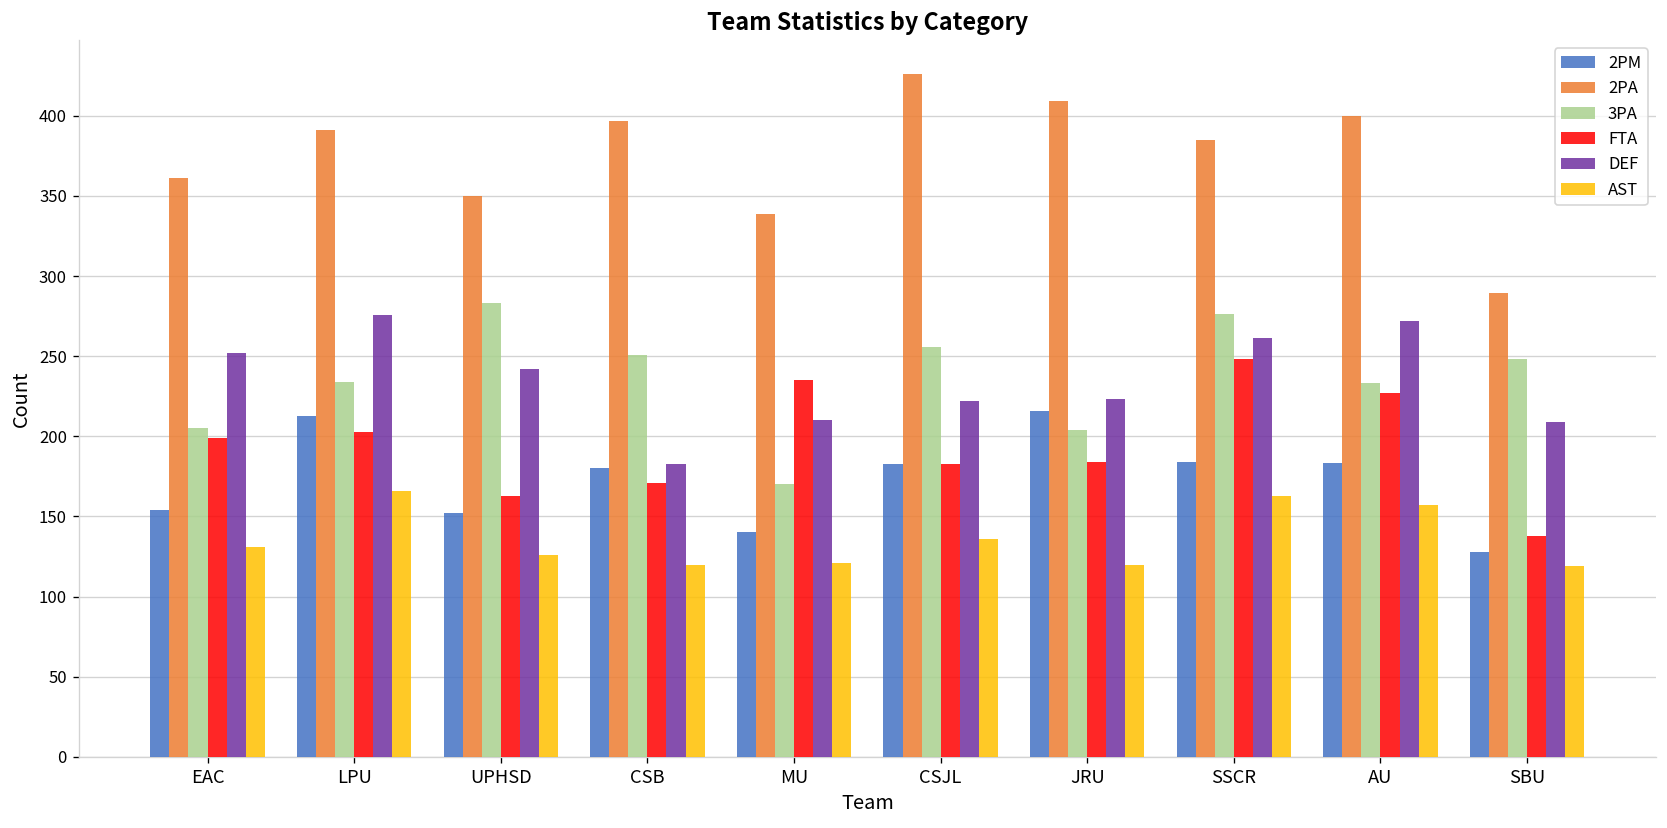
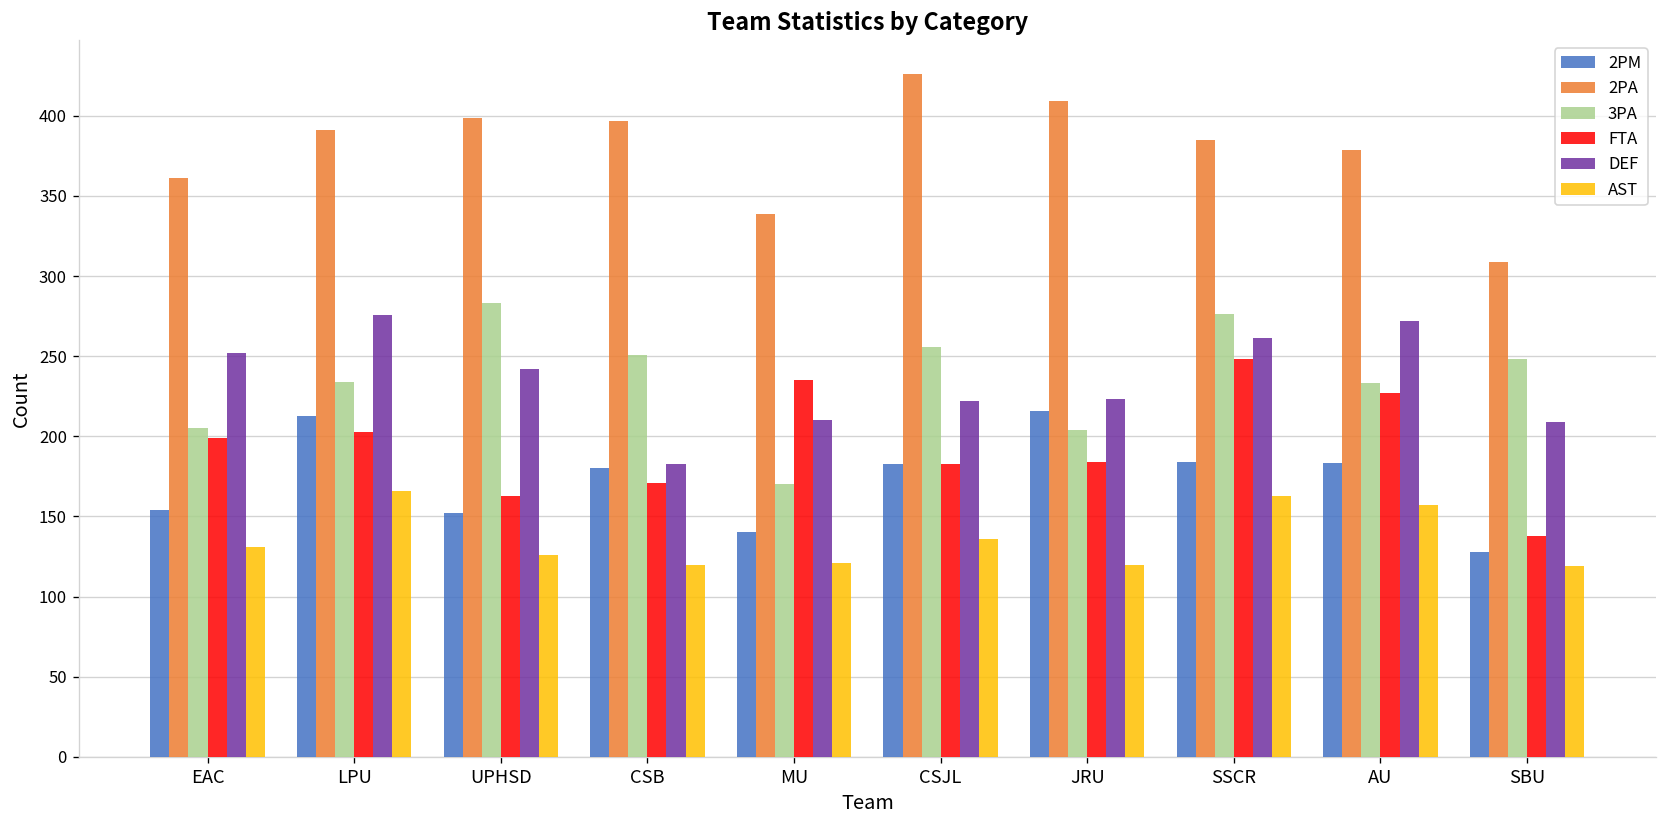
  {
    "2PM": {
      "EAC": 154,
      "LPU": 213,
      "UPHSD": 152,
      "CSB": 180,
      "MU": 140,
      "CSJL": 183,
      "JRU": 216,
      "SSCR": 184,
      "AU": 183,
      "SBU": 128
    },
    "2PA": {
      "EAC": 361,
      "LPU": 391,
-     "UPHSD": 350,
+     "UPHSD": 398,
      "CSB": 397,
      "MU": 339,
      "CSJL": 426,
      "JRU": 409,
      "SSCR": 385,
-     "AU": 400,
-     "SBU": 289
+     "AU": 379,
+     "SBU": 309
    },
    "3PA": {
      "EAC": 205,
      "LPU": 234,
      "UPHSD": 283,
      "CSB": 251,
      "MU": 170,
      "CSJL": 256,
      "JRU": 204,
      "SSCR": 276,
      "AU": 233,
      "SBU": 248
    },
    "FTA": {
      "EAC": 199,
      "LPU": 203,
      "UPHSD": 163,
      "CSB": 171,
      "MU": 235,
      "CSJL": 183,
      "JRU": 184,
      "SSCR": 248,
      "AU": 227,
      "SBU": 138
    },
    "DEF": {
      "EAC": 252,
      "LPU": 276,
      "UPHSD": 242,
      "CSB": 183,
      "MU": 210,
      "CSJL": 222,
      "JRU": 223,
      "SSCR": 262,
      "AU": 272,
      "SBU": 209
    },
    "AST": {
      "EAC": 131,
      "LPU": 166,
      "UPHSD": 126,
      "CSB": 120,
      "MU": 121,
      "CSJL": 136,
      "JRU": 120,
      "SSCR": 163,
      "AU": 157,
      "SBU": 119
    }
  }
